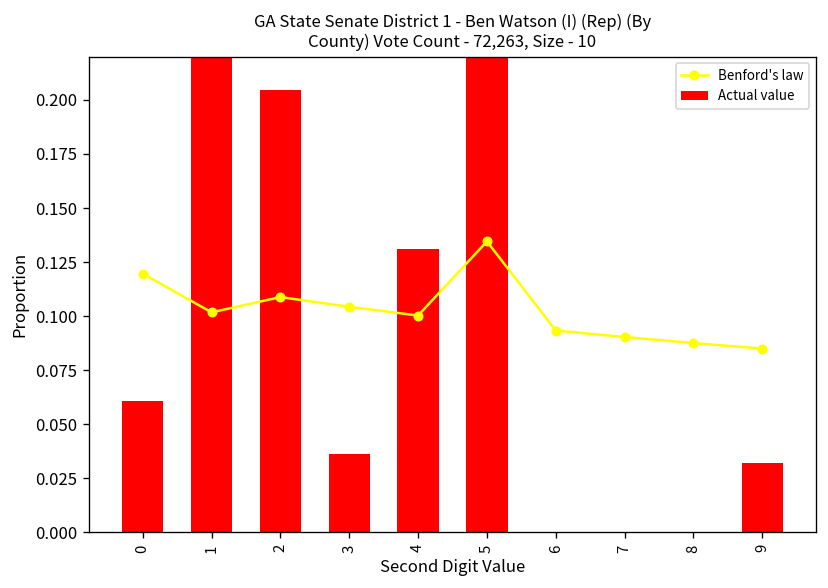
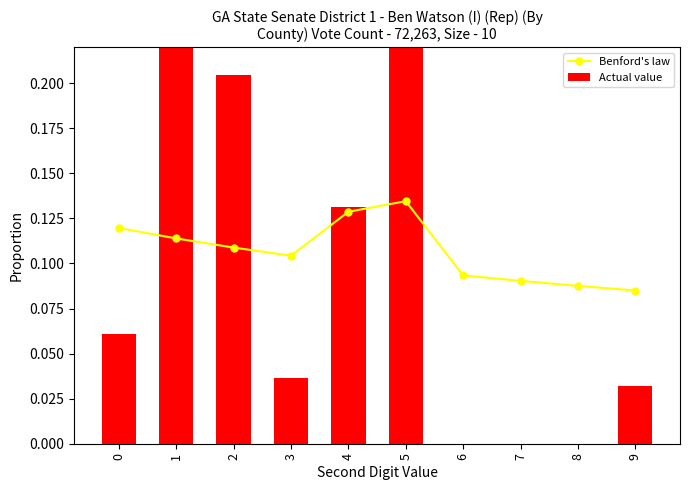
  {
    "Benford's law": {
      "0": 0.120,
-     "1": 0.102,
+     "1": 0.114,
      "2": 0.109,
      "3": 0.104,
-     "4": 0.100,
+     "4": 0.129,
      "5": 0.135,
      "6": 0.093,
      "7": 0.090,
      "8": 0.088,
      "9": 0.085
    },
    "Actual value": {
      "0": 0.061,
      "2": 0.204,
      "3": 0.036,
      "4": 0.131,
      "6": 0.000,
      "7": 0.000,
      "8": 0.000,
      "9": 0.032
    }
  }
